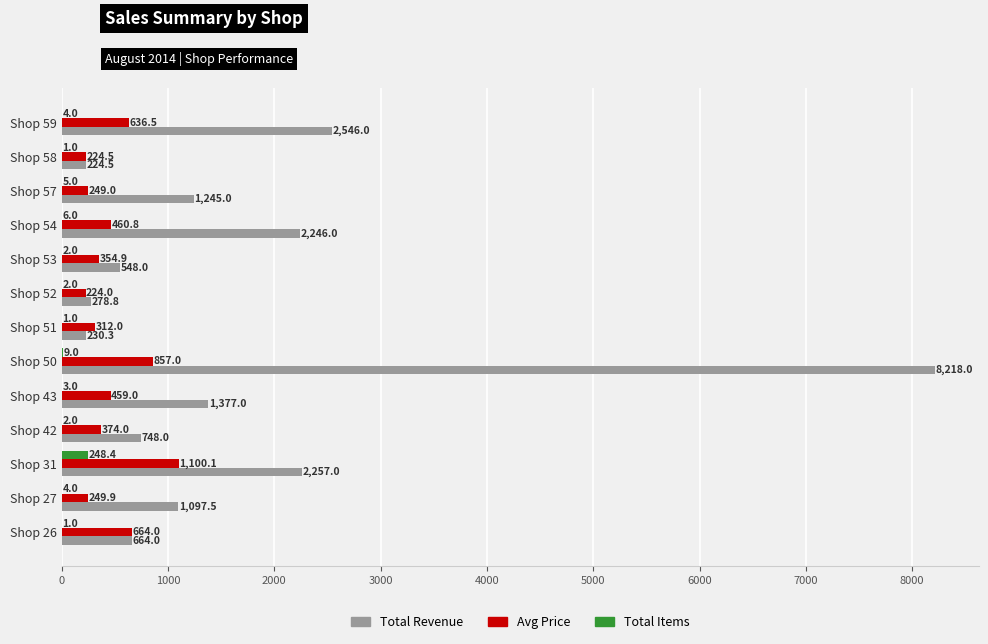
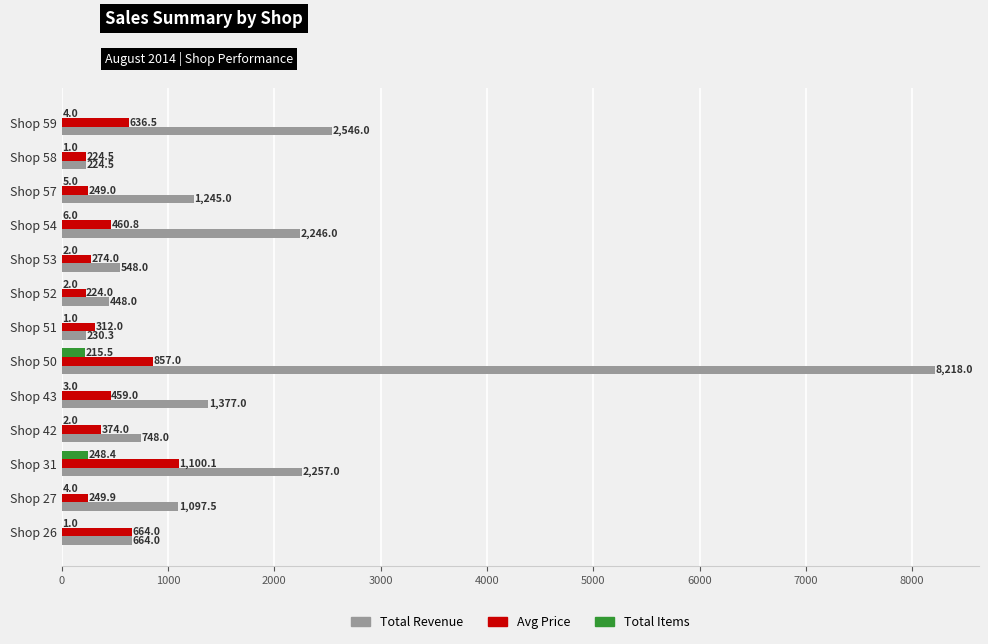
  {
    "Total Revenue": {
      "Shop 59": "2,546.0",
      "Shop 58": "224.5",
      "Shop 57": "1,245.0",
      "Shop 54": "2,246.0",
      "Shop 53": "548.0",
-     "Shop 52": "278.8",
+     "Shop 52": "448.0",
      "Shop 51": "230.3",
      "Shop 50": "8,218.0",
      "Shop 43": "1,377.0",
      "Shop 42": "748.0",
      "Shop 31": "2,257.0",
      "Shop 27": "1,097.5",
      "Shop 26": "664.0"
    },
    "Avg Price": {
      "Shop 59": "636.5",
      "Shop 58": "224.5",
      "Shop 57": "249.0",
      "Shop 54": "460.8",
-     "Shop 53": "354.9",
+     "Shop 53": "274.0",
      "Shop 52": "224.0",
      "Shop 51": "312.0",
      "Shop 50": "857.0",
      "Shop 43": "459.0",
      "Shop 42": "374.0",
      "Shop 31": "1,100.1",
      "Shop 27": "249.9",
      "Shop 26": "664.0"
    },
    "Total Items": {
      "Shop 59": "4.0",
      "Shop 58": "1.0",
      "Shop 57": "5.0",
      "Shop 54": "6.0",
      "Shop 53": "2.0",
      "Shop 52": "2.0",
      "Shop 51": "1.0",
-     "Shop 50": "9.0",
+     "Shop 50": "215.5",
      "Shop 43": "3.0",
      "Shop 42": "2.0",
      "Shop 31": "248.4",
      "Shop 27": "4.0",
      "Shop 26": "1.0"
    }
  }
